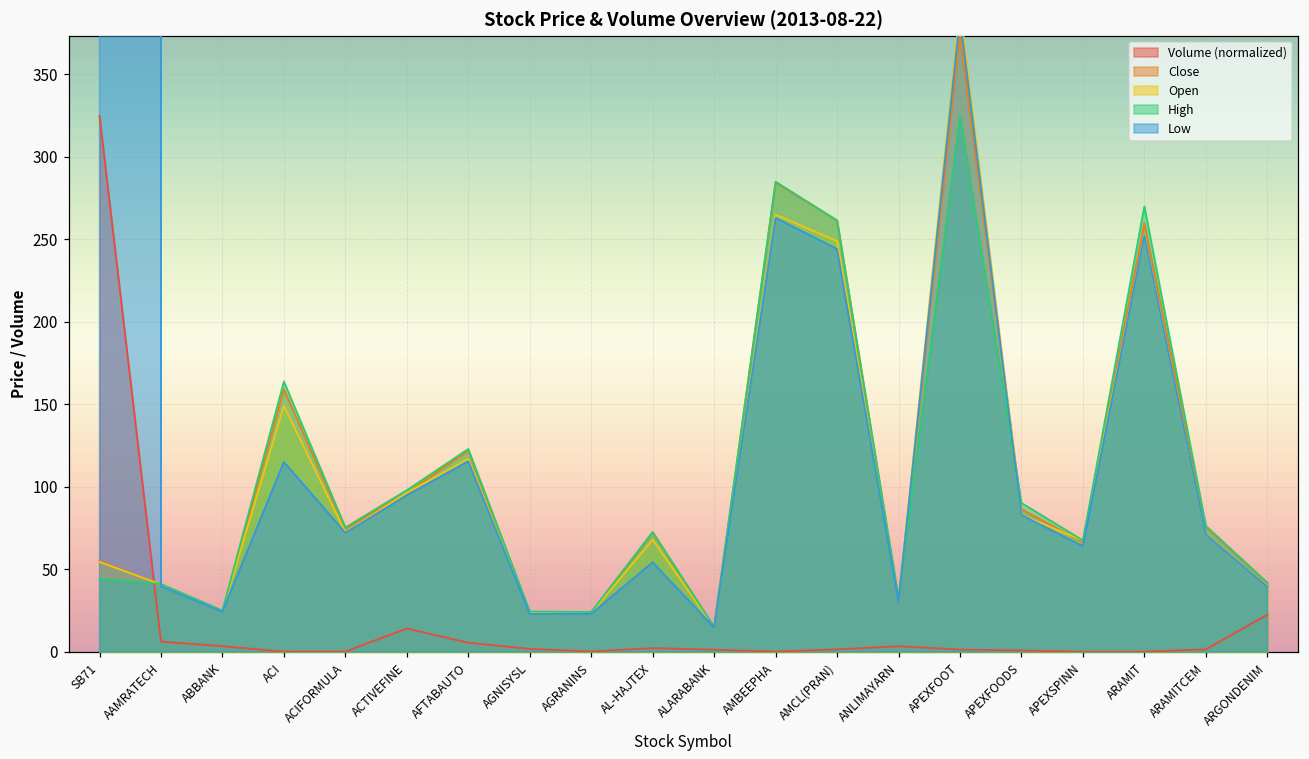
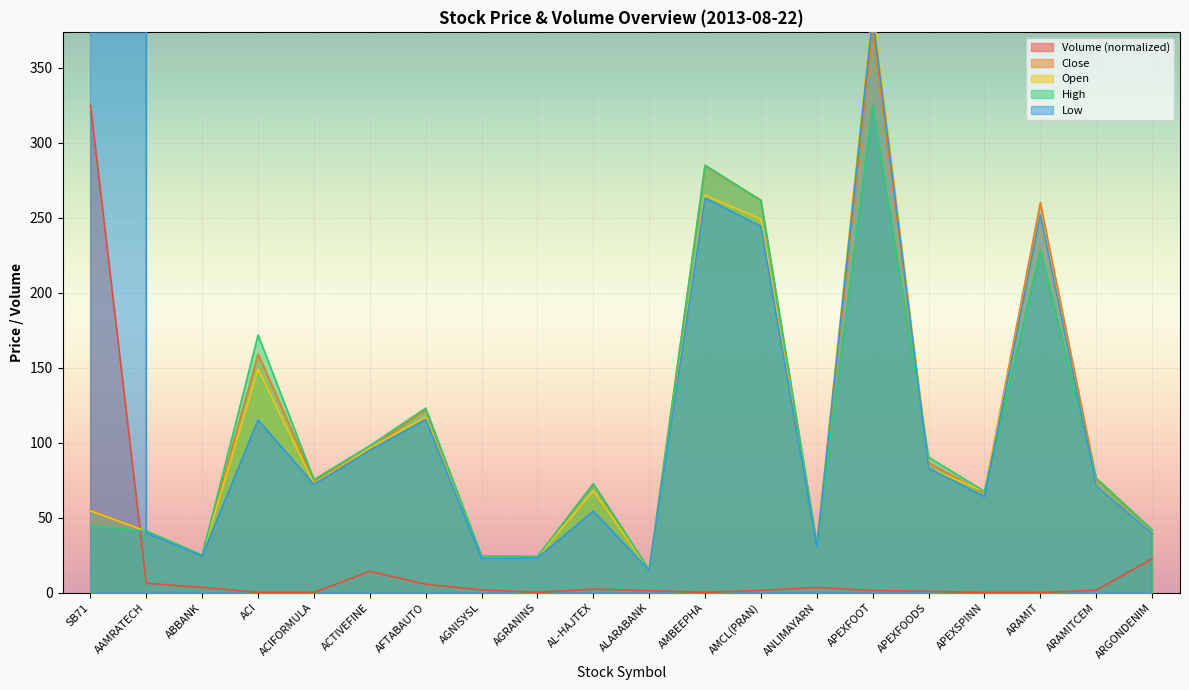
  {
    "High": {
      "SB71": 44,
-     "ACI": 164,
+     "ACI": 172,
      "APEXFOOT": 325,
      "APEXFOODS": 90,
-     "ARAMIT": 270
+     "ARAMIT": 228
    },
    "Low": {
      "ACI": 115,
      "AL-HAJTEX": 54,
      "AMBEEPHA": 263,
      "AMCL(PRAN)": 244,
      "APEXSPINN": 64
    }
  }
